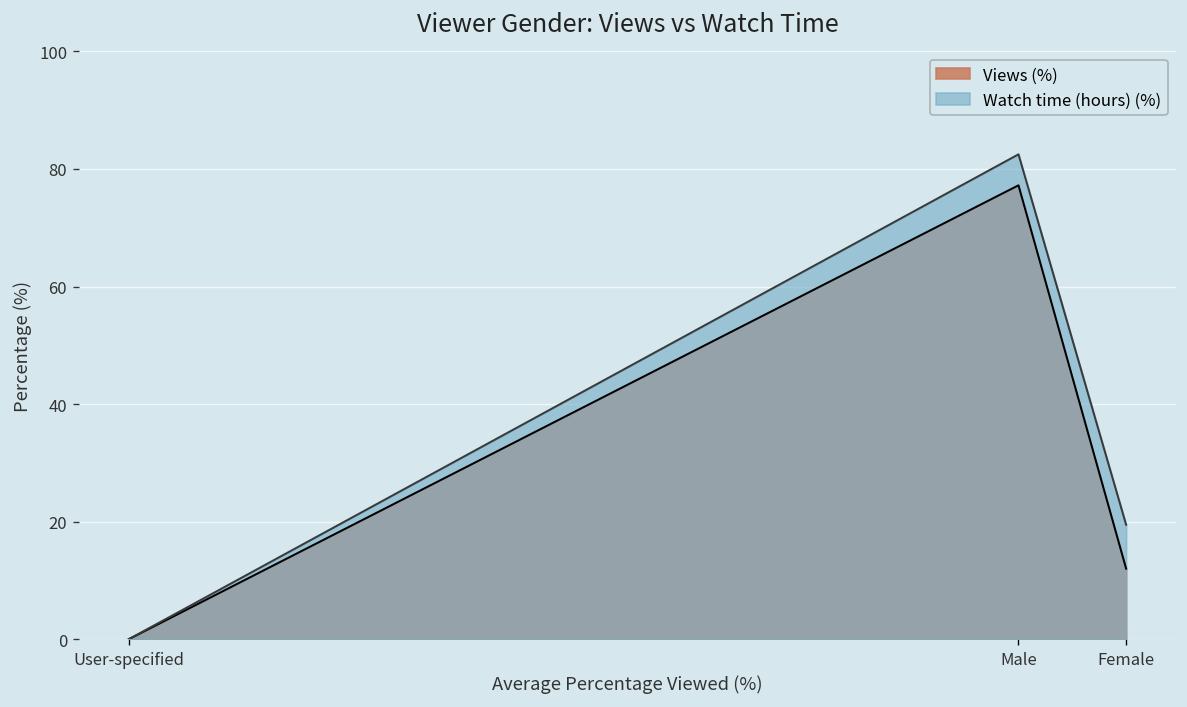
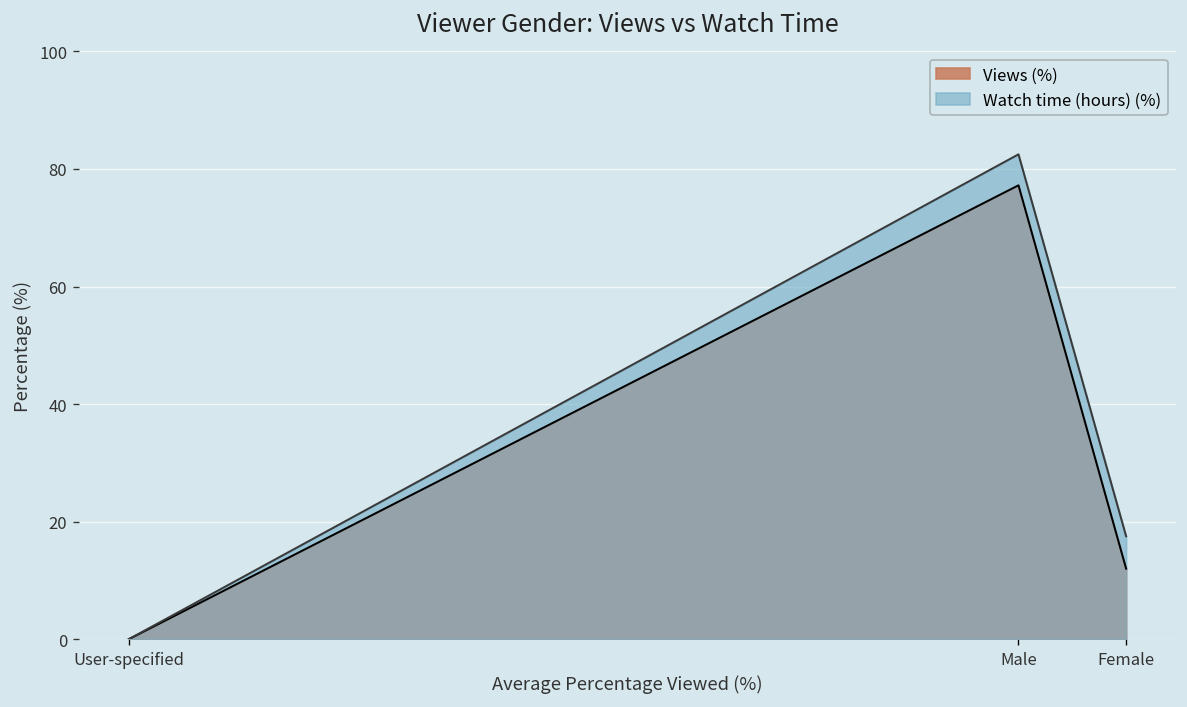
  {
    "Views (%)": {
      "Male": 77,
      "Female": 12
    },
    "Watch time (hours) (%)": {
      "Male": 82,
-     "Female": 19
+     "Female": 18
    }
  }
